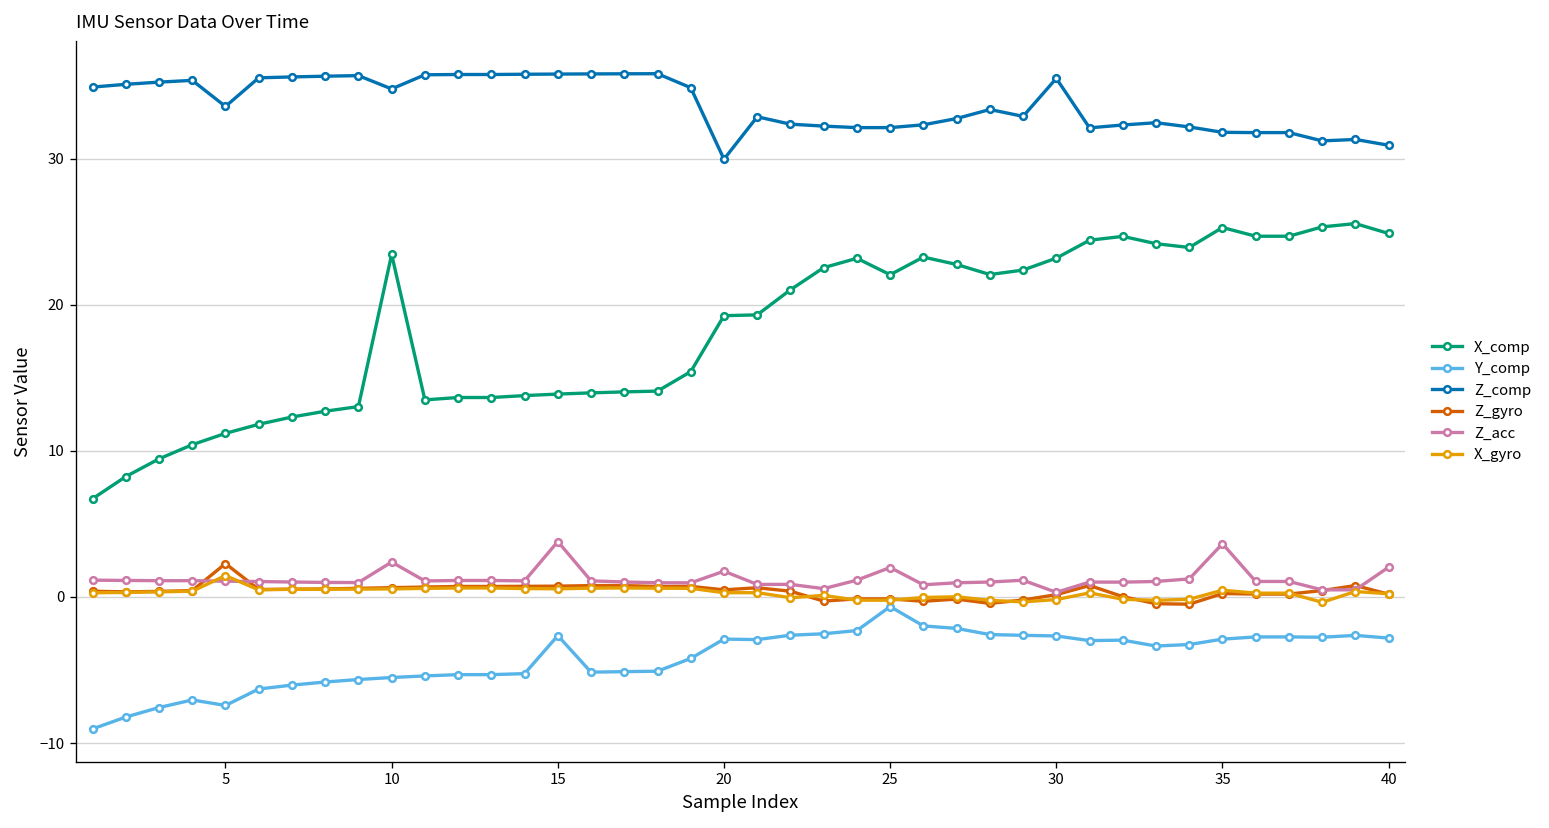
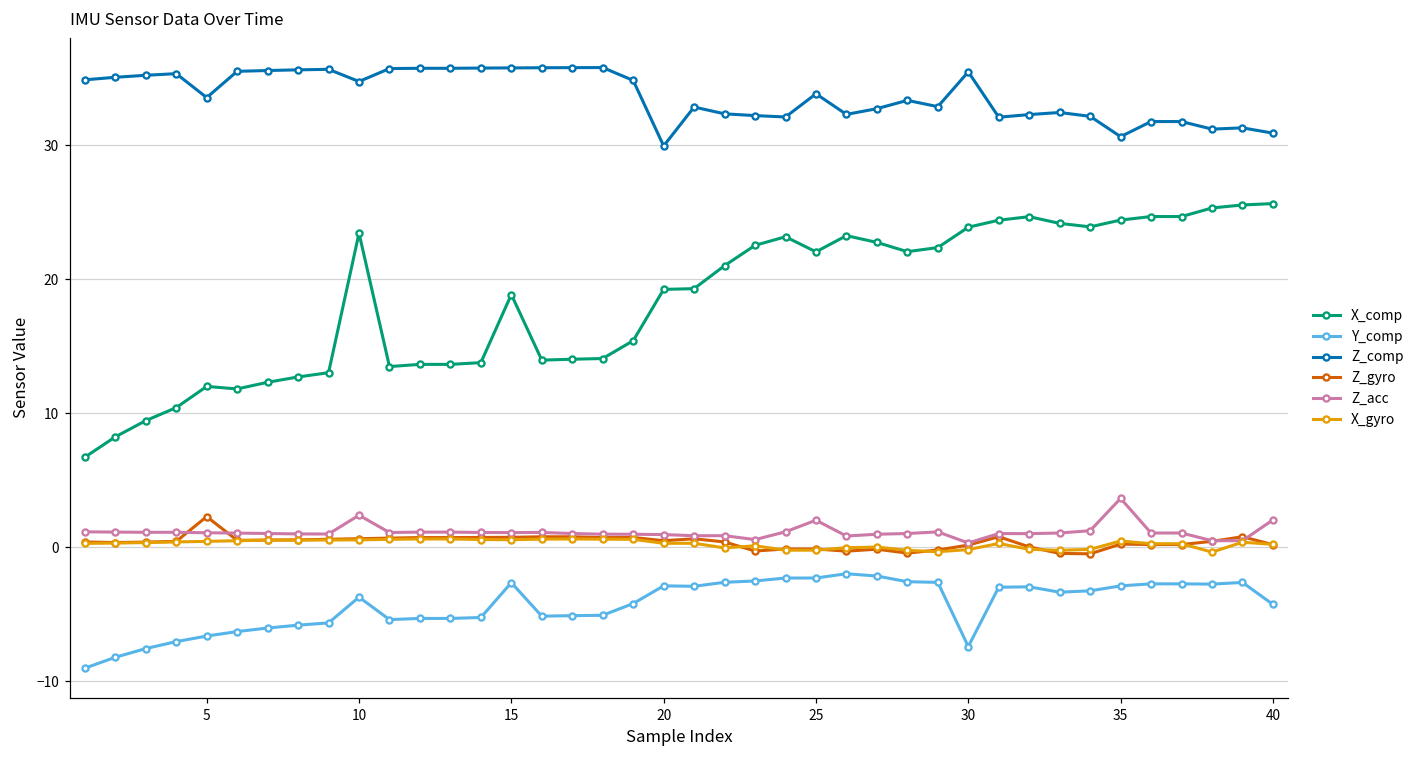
  {
    "X_comp": {
-     "5": 11.2,
+     "5": 12.0,
      "10": 23.4,
-     "15": 13.9,
+     "15": 18.9,
      "20": 19.2,
      "25": 22.0,
-     "30": 23.2,
-     "35": 25.3,
-     "40": 24.9
+     "30": 23.9,
+     "35": 24.4,
+     "40": 25.7
    },
    "Y_comp": {
-     "5": -7.4,
-     "10": -5.5,
+     "5": -6.6,
+     "10": -3.7,
      "15": -2.7,
      "20": -2.9,
-     "25": -0.7,
-     "30": -2.7,
+     "25": -2.3,
+     "30": -7.4,
      "35": -2.9,
-     "40": -2.8
+     "40": -4.3
    },
    "Z_comp": {
      "5": 33.6,
      "10": 34.8,
      "15": 35.8,
      "20": 30.0,
-     "25": 32.1,
+     "25": 33.8,
      "30": 35.5,
-     "35": 31.8,
+     "35": 30.6,
      "40": 30.9
    },
    "Z_gyro": {
      "5": 2.3,
      "35": 0.2
    },
    "Z_acc": {
      "5": 1.1,
      "10": 2.4,
-     "15": 3.8,
-     "20": 1.8,
+     "15": 1.1,
+     "20": 0.9,
      "25": 2.0,
      "35": 3.6,
      "40": 2.0
    },
    "X_gyro": {
-     "5": 1.5,
+     "5": 0.4,
      "30": -0.2,
      "35": 0.5
    }
  }
